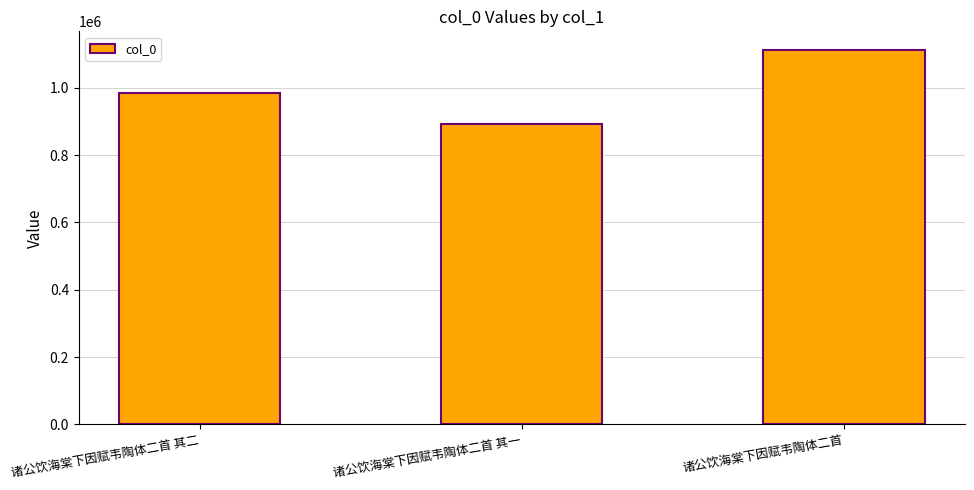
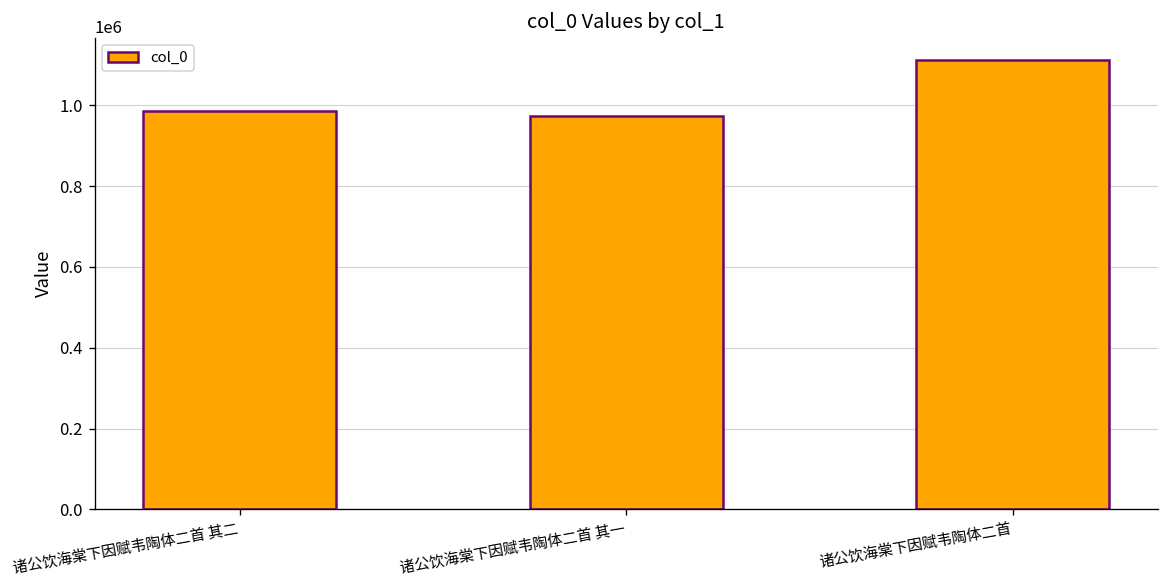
  {
    "诸公饮海棠下因赋韦陶体二首 其二": 990000,
-   "诸公饮海棠下因赋韦陶体二首 其一": 890000,
+   "诸公饮海棠下因赋韦陶体二首 其一": 970000,
    "诸公饮海棠下因赋韦陶体二首": 1110000
  }
